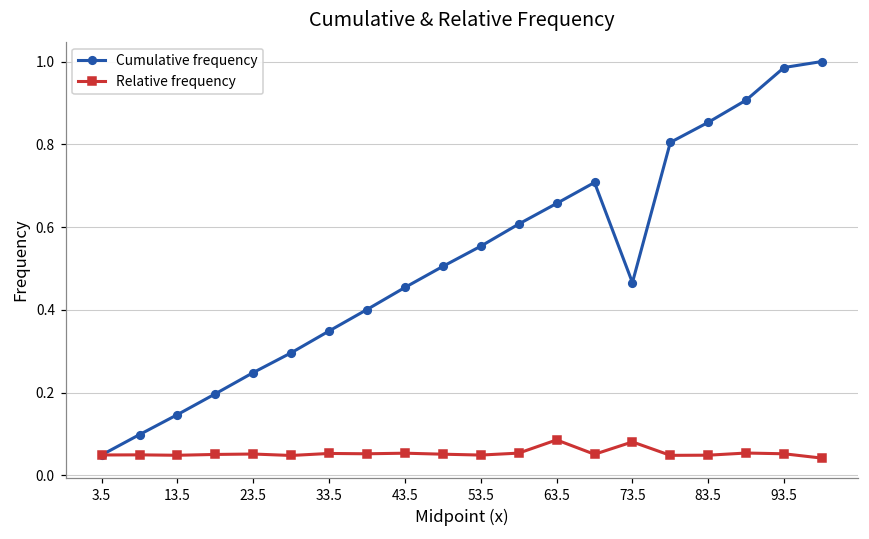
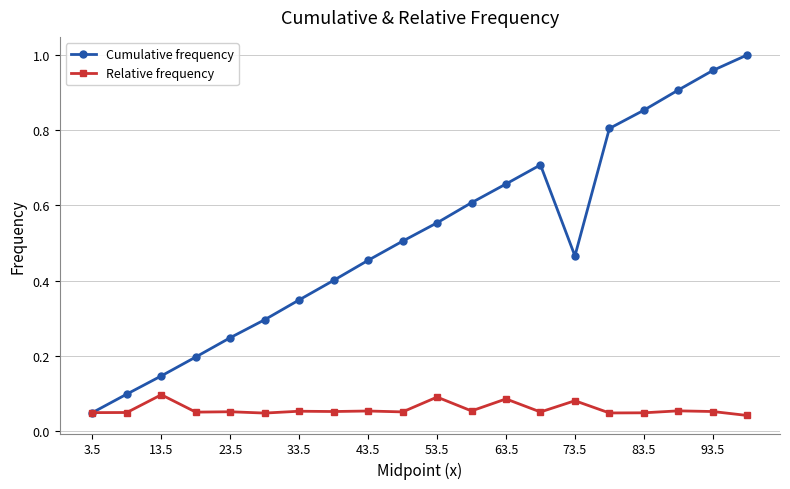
  {
    "Cumulative frequency": {
      "13.5": 0.15,
      "23.5": 0.25,
      "33.5": 0.35,
      "43.5": 0.45,
      "53.5": 0.55,
      "63.5": 0.66,
      "73.5": 0.47,
      "83.5": 0.85,
-     "93.5": 0.99
+     "93.5": 0.96
    },
    "Relative frequency": {
-     "13.5": 0.05,
+     "13.5": 0.10,
      "23.5": 0.05,
      "33.5": 0.05,
      "43.5": 0.05,
-     "53.5": 0.05,
+     "53.5": 0.09,
      "63.5": 0.09,
      "73.5": 0.08,
      "83.5": 0.05,
      "93.5": 0.05
    }
  }
